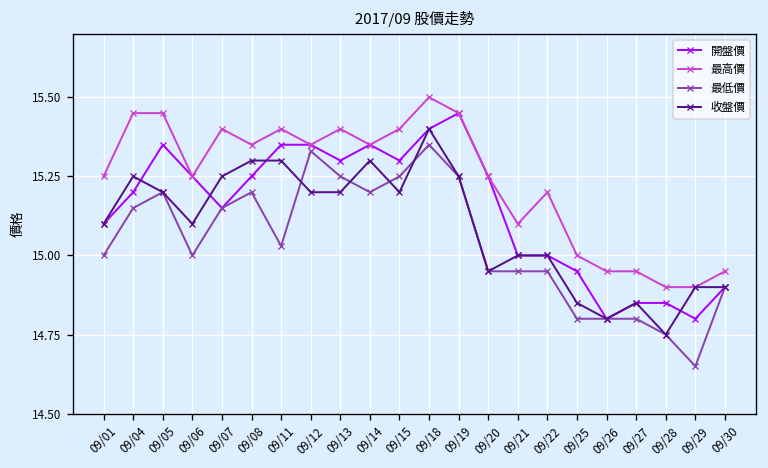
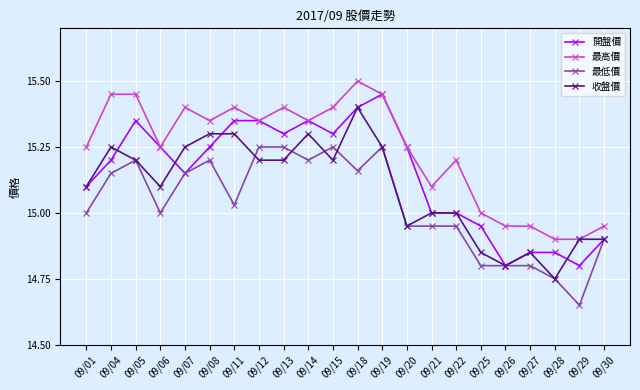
  {
    "開盤價": {
      "09/04": 15.20,
      "09/05": 15.35,
      "09/08": 15.25,
      "09/11": 15.35,
      "09/13": 15.30,
      "09/15": 15.30,
      "09/25": 14.95,
      "09/28": 14.85,
      "09/29": 14.80
    },
    "最高價": {
      "09/01": 15.25,
      "09/04": 15.45,
      "09/05": 15.45,
      "09/07": 15.40,
      "09/08": 15.35,
      "09/11": 15.40,
      "09/13": 15.40,
      "09/15": 15.40,
      "09/18": 15.50,
      "09/21": 15.10,
      "09/22": 15.20,
      "09/25": 15.00,
      "09/26": 14.95,
      "09/27": 14.95,
      "09/28": 14.90,
      "09/30": 14.95
    },
    "最低價": {
      "09/01": 15.00,
      "09/04": 15.15,
      "09/06": 15.00,
      "09/08": 15.20,
      "09/11": 15.03,
-     "09/12": 15.33,
+     "09/12": 15.25,
      "09/13": 15.25,
      "09/14": 15.20,
      "09/15": 15.25,
-     "09/18": 15.35,
+     "09/18": 15.16,
      "09/21": 14.95,
      "09/22": 14.95,
      "09/25": 14.80,
      "09/27": 14.80,
      "09/29": 14.65
    },
    "收盤價": {
      "09/04": 15.25,
      "09/06": 15.10,
      "09/07": 15.25,
      "09/08": 15.30,
      "09/11": 15.30,
      "09/12": 15.20,
      "09/13": 15.20,
      "09/14": 15.30,
      "09/15": 15.20,
      "09/25": 14.85
    }
  }
